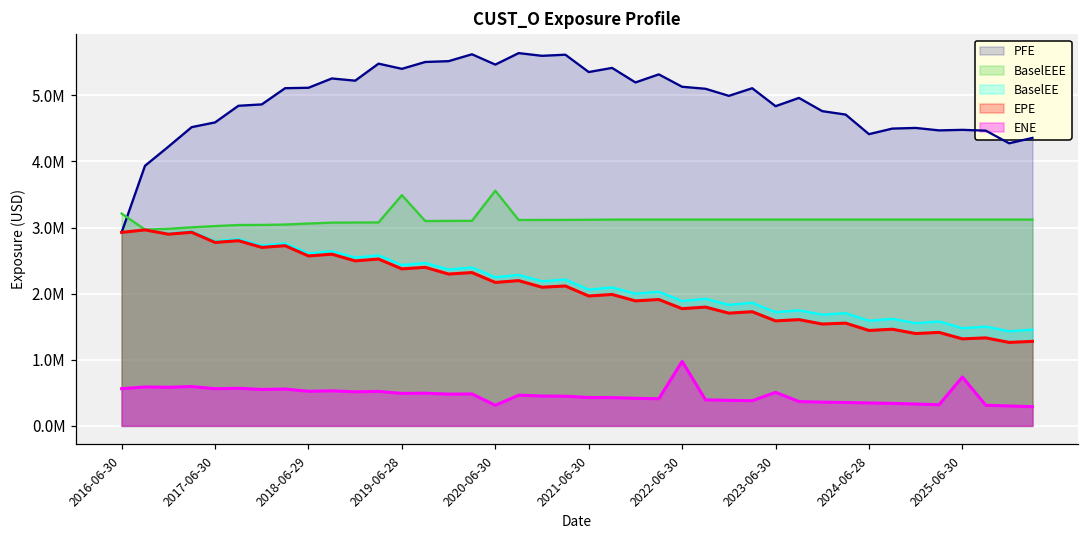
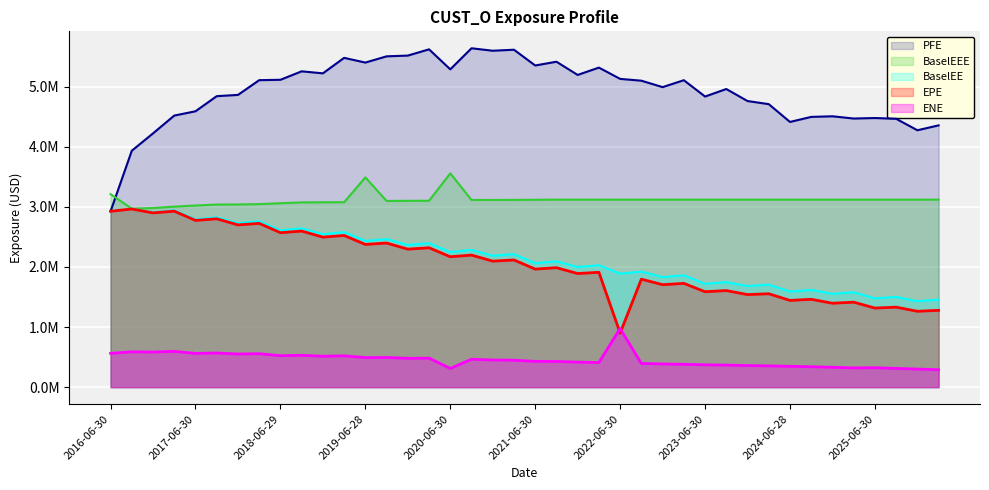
  {
    "PFE": {
      "2017-06-30": 4600000,
      "2018-06-29": 5100000,
      "2019-06-28": 5400000,
-     "2020-06-30": 5500000,
+     "2020-06-30": 5300000,
      "2021-06-30": 5400000,
      "2022-06-30": 5100000,
      "2023-06-30": 4800000,
      "2024-06-28": 4400000,
      "2025-06-30": 4500000
    },
    "BaselEEE": {
      "2016-06-30": 3200000,
      "2017-06-30": 3000000,
      "2018-06-29": 3100000,
      "2019-06-28": 3500000,
      "2020-06-30": 3600000,
      "2021-06-30": 3100000,
      "2022-06-30": 3100000,
      "2023-06-30": 3100000,
      "2024-06-28": 3100000,
      "2025-06-30": 3100000
    },
    "BaselEE": {
      "2019-06-28": 2400000,
      "2020-06-30": 2200000,
      "2021-06-30": 2100000,
      "2022-06-30": 1900000,
      "2023-06-30": 1700000,
      "2024-06-28": 1600000,
      "2025-06-30": 1500000
    },
    "EPE": {
      "2019-06-28": 2400000,
      "2020-06-30": 2200000,
      "2021-06-30": 2000000,
-     "2022-06-30": 1800000,
+     "2022-06-30": 900000,
      "2023-06-30": 1600000,
      "2024-06-28": 1400000,
      "2025-06-30": 1300000
    },
    "ENE": {
      "2016-06-30": 600000,
      "2017-06-30": 600000,
      "2018-06-29": 500000,
      "2019-06-28": 500000,
      "2020-06-30": 300000,
      "2021-06-30": 400000,
      "2022-06-30": 1000000,
-     "2023-06-30": 500000,
+     "2023-06-30": 400000,
      "2024-06-28": 300000,
-     "2025-06-30": 700000
+     "2025-06-30": 300000
    }
  }
